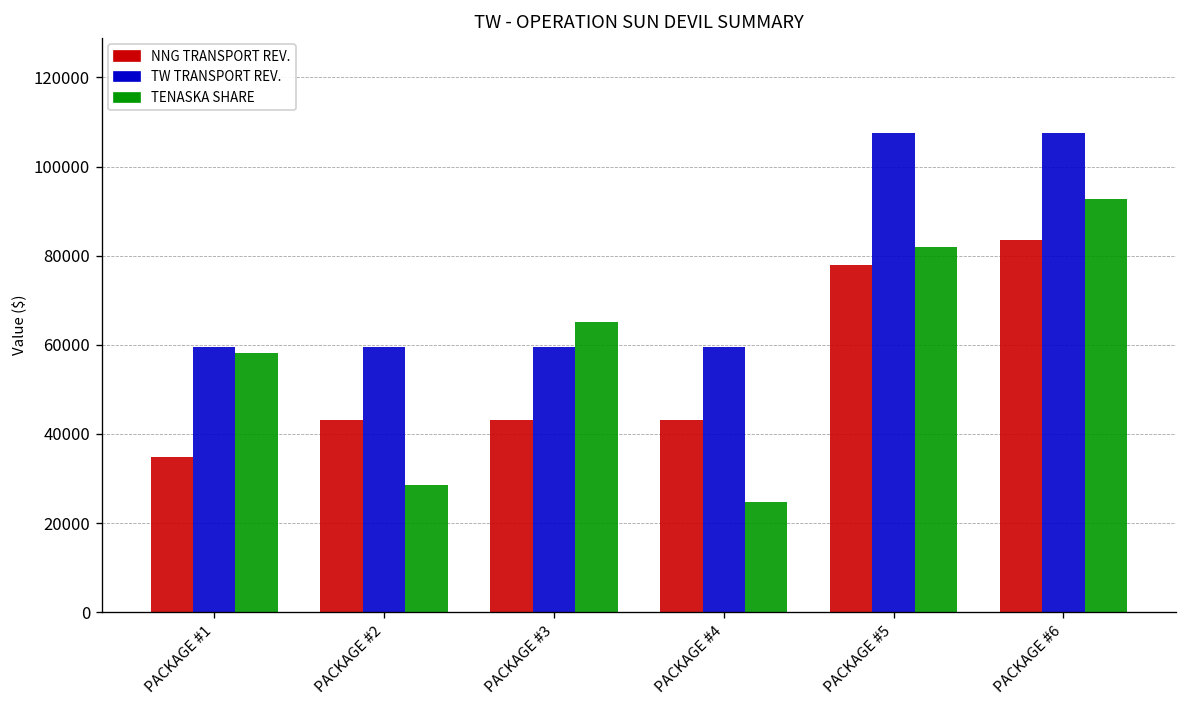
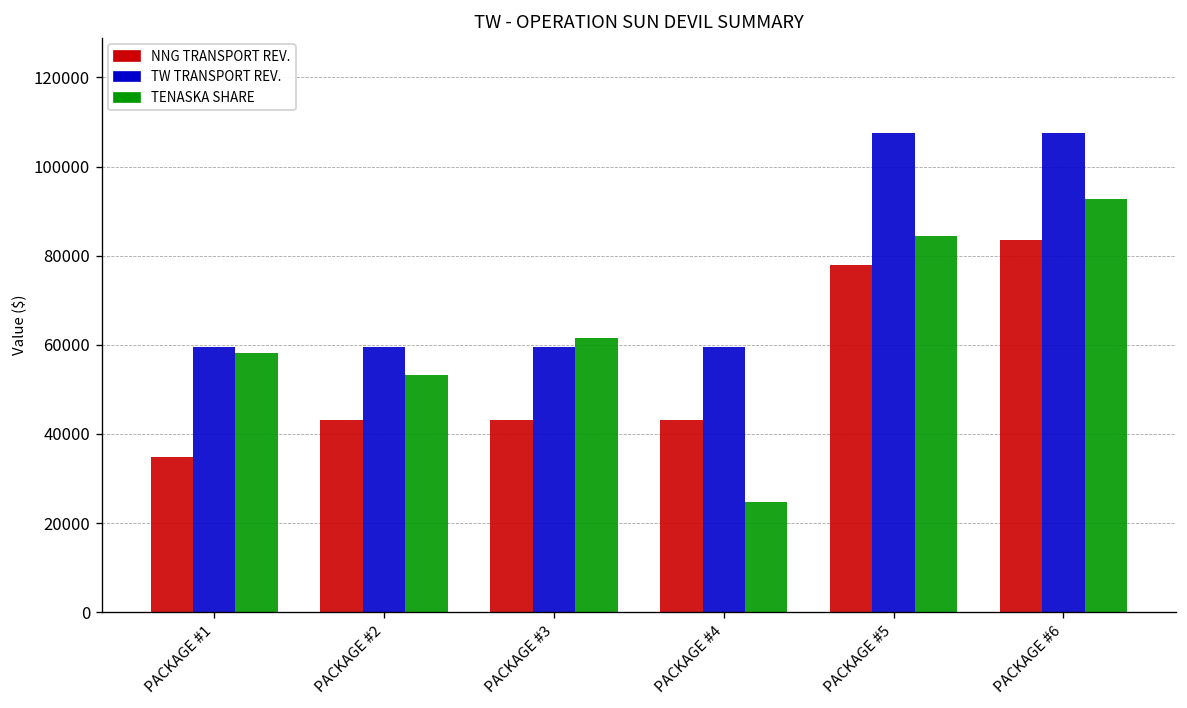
  {
    "NNG TRANSPORT REV.": {
      "PACKAGE #1": 35000,
      "PACKAGE #2": 43000,
      "PACKAGE #3": 43000,
      "PACKAGE #4": 43000,
      "PACKAGE #5": 78000,
      "PACKAGE #6": 84000
    },
    "TW TRANSPORT REV.": {
      "PACKAGE #1": 59000,
      "PACKAGE #2": 59000,
      "PACKAGE #3": 59000,
      "PACKAGE #4": 59000,
      "PACKAGE #5": 107000,
      "PACKAGE #6": 107000
    },
    "TENASKA SHARE": {
      "PACKAGE #1": 58000,
-     "PACKAGE #2": 29000,
-     "PACKAGE #3": 65000,
+     "PACKAGE #2": 53000,
+     "PACKAGE #3": 62000,
      "PACKAGE #4": 25000,
-     "PACKAGE #5": 82000,
+     "PACKAGE #5": 84000,
      "PACKAGE #6": 93000
    }
  }
